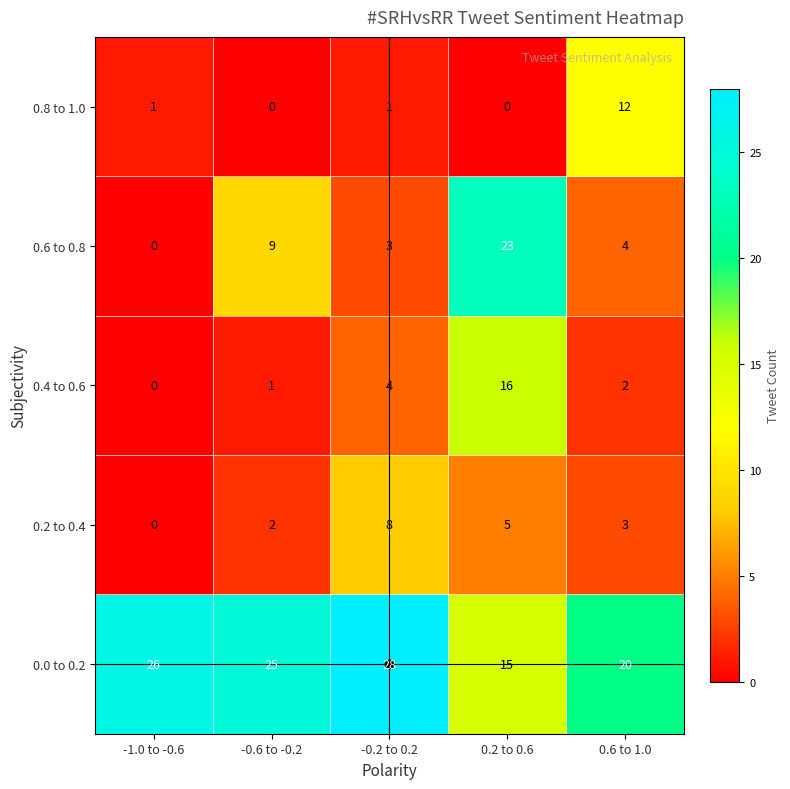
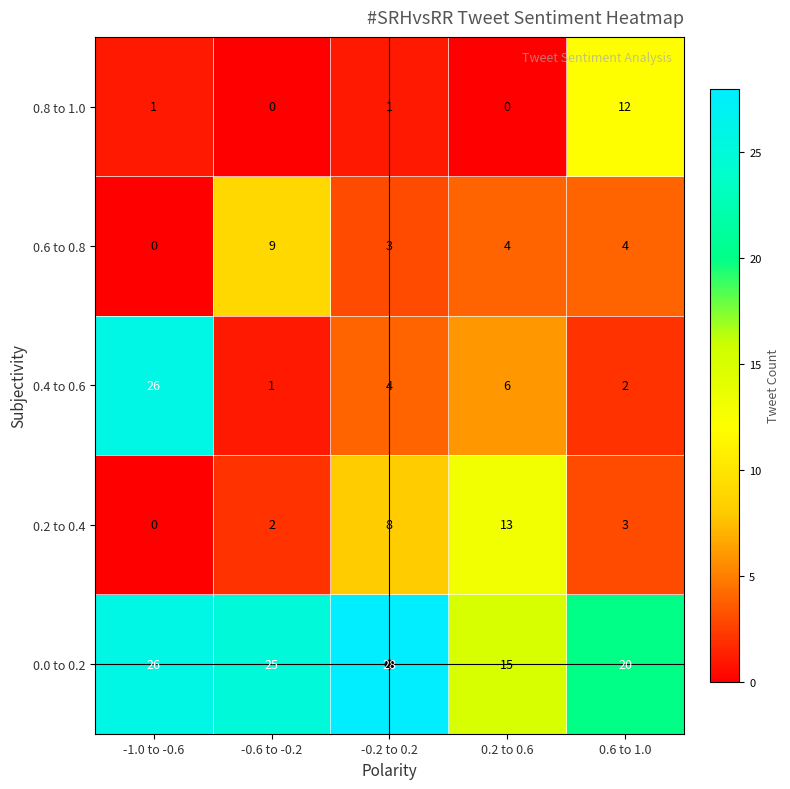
  {
    "0.8 to 1.0": {
      "-1.0 to -0.6": 1,
      "-0.6 to -0.2": 0,
      "-0.2 to 0.2": 1,
      "0.2 to 0.6": 0
    },
    "0.6 to 0.8": {
      "-1.0 to -0.6": 0,
      "-0.6 to -0.2": 9,
      "-0.2 to 0.2": 3,
-     "0.2 to 0.6": 23,
+     "0.2 to 0.6": 4,
      "0.6 to 1.0": 4
    },
    "0.4 to 0.6": {
-     "-1.0 to -0.6": 0,
+     "-1.0 to -0.6": 26,
      "-0.6 to -0.2": 1,
      "-0.2 to 0.2": 4,
-     "0.2 to 0.6": 16,
+     "0.2 to 0.6": 6,
      "0.6 to 1.0": 2
    },
    "0.2 to 0.4": {
      "-1.0 to -0.6": 0,
      "-0.6 to -0.2": 2,
      "-0.2 to 0.2": 8,
-     "0.2 to 0.6": 5,
+     "0.2 to 0.6": 13,
      "0.6 to 1.0": 3
    },
    "0.0 to 0.2": {
      "-1.0 to -0.6": 26,
      "-0.6 to -0.2": 25,
      "0.2 to 0.6": 15,
      "0.6 to 1.0": 20
    }
  }
